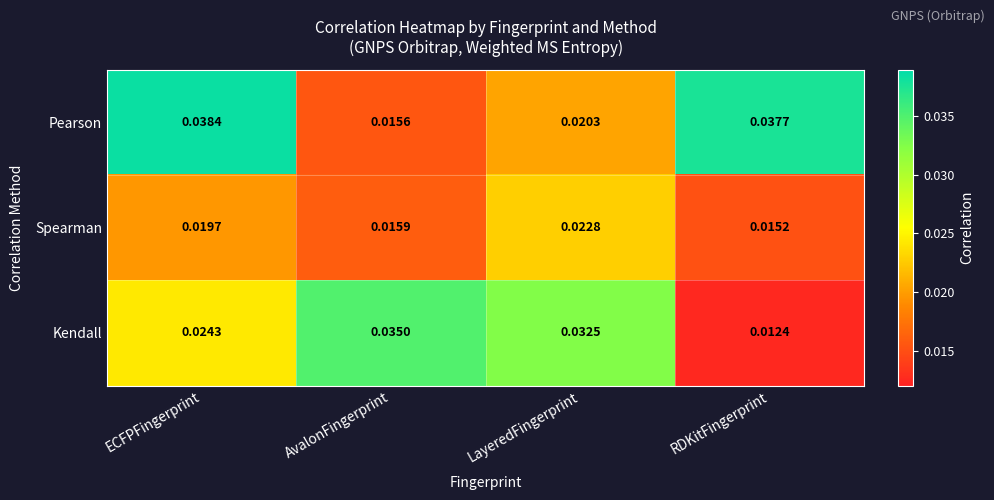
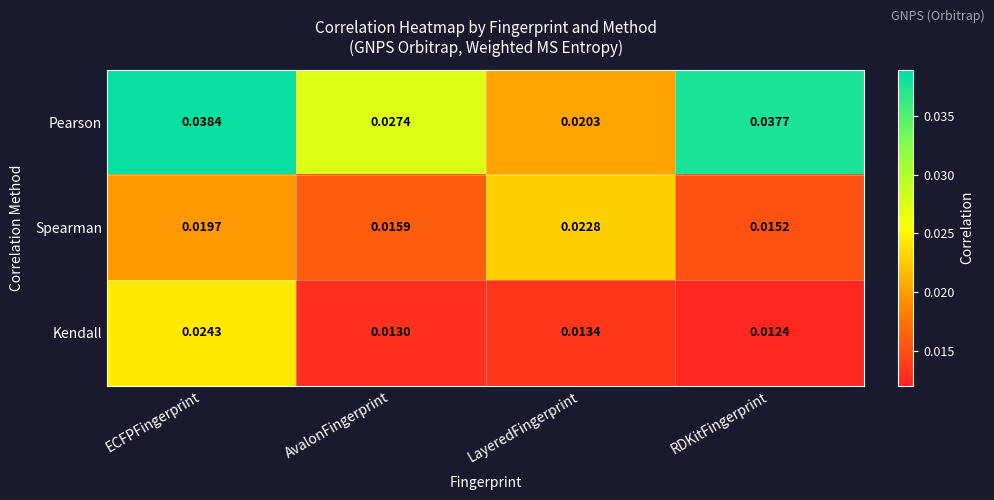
  {
    "Pearson": {
      "ECFPFingerprint": 0.0384,
-     "AvalonFingerprint": 0.0156,
+     "AvalonFingerprint": 0.0274,
      "LayeredFingerprint": 0.0203,
      "RDKitFingerprint": 0.0377
    },
    "Spearman": {
      "ECFPFingerprint": 0.0197,
      "AvalonFingerprint": 0.0159,
      "LayeredFingerprint": 0.0228,
      "RDKitFingerprint": 0.0152
    },
    "Kendall": {
      "ECFPFingerprint": 0.0243,
-     "AvalonFingerprint": 0.0350,
-     "LayeredFingerprint": 0.0325,
+     "AvalonFingerprint": 0.0130,
+     "LayeredFingerprint": 0.0134,
      "RDKitFingerprint": 0.0124
    }
  }
